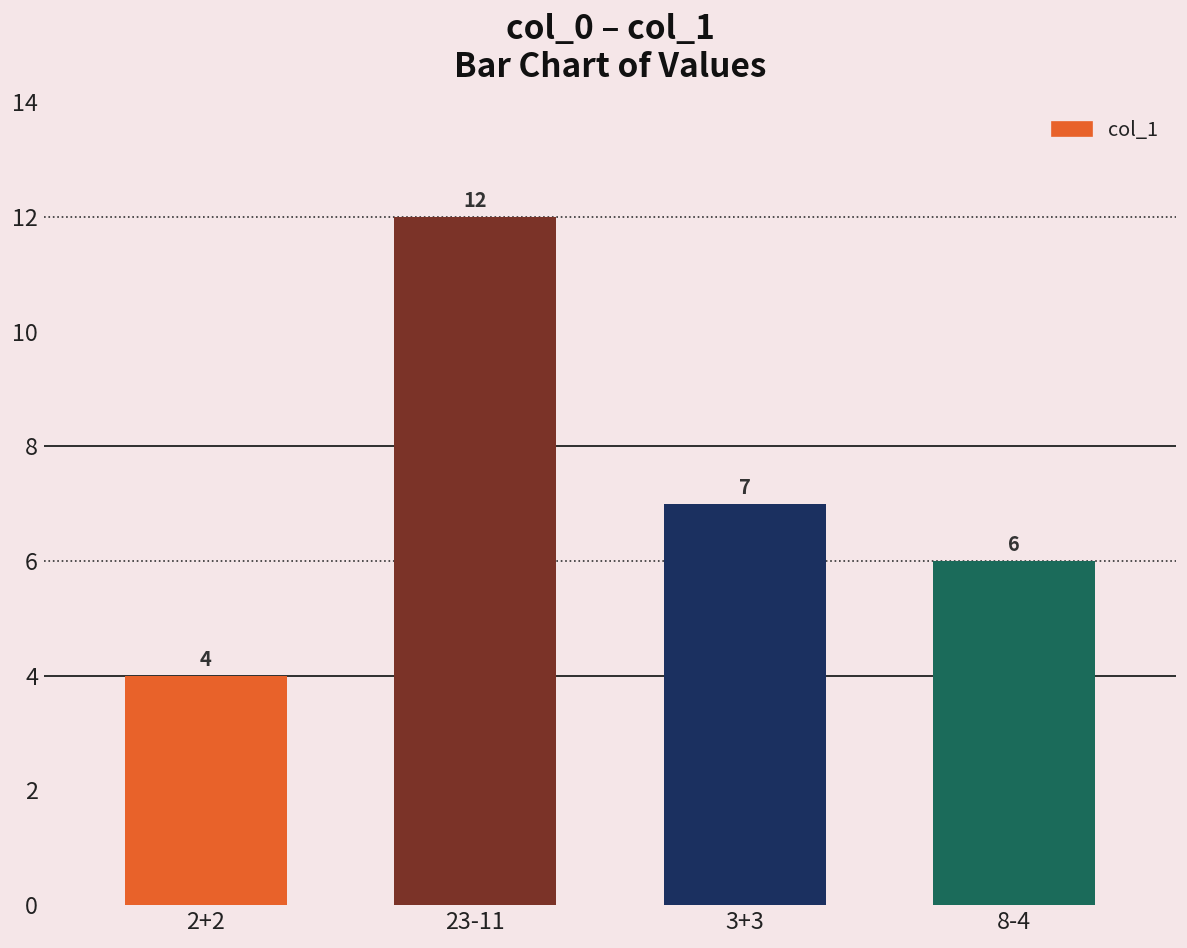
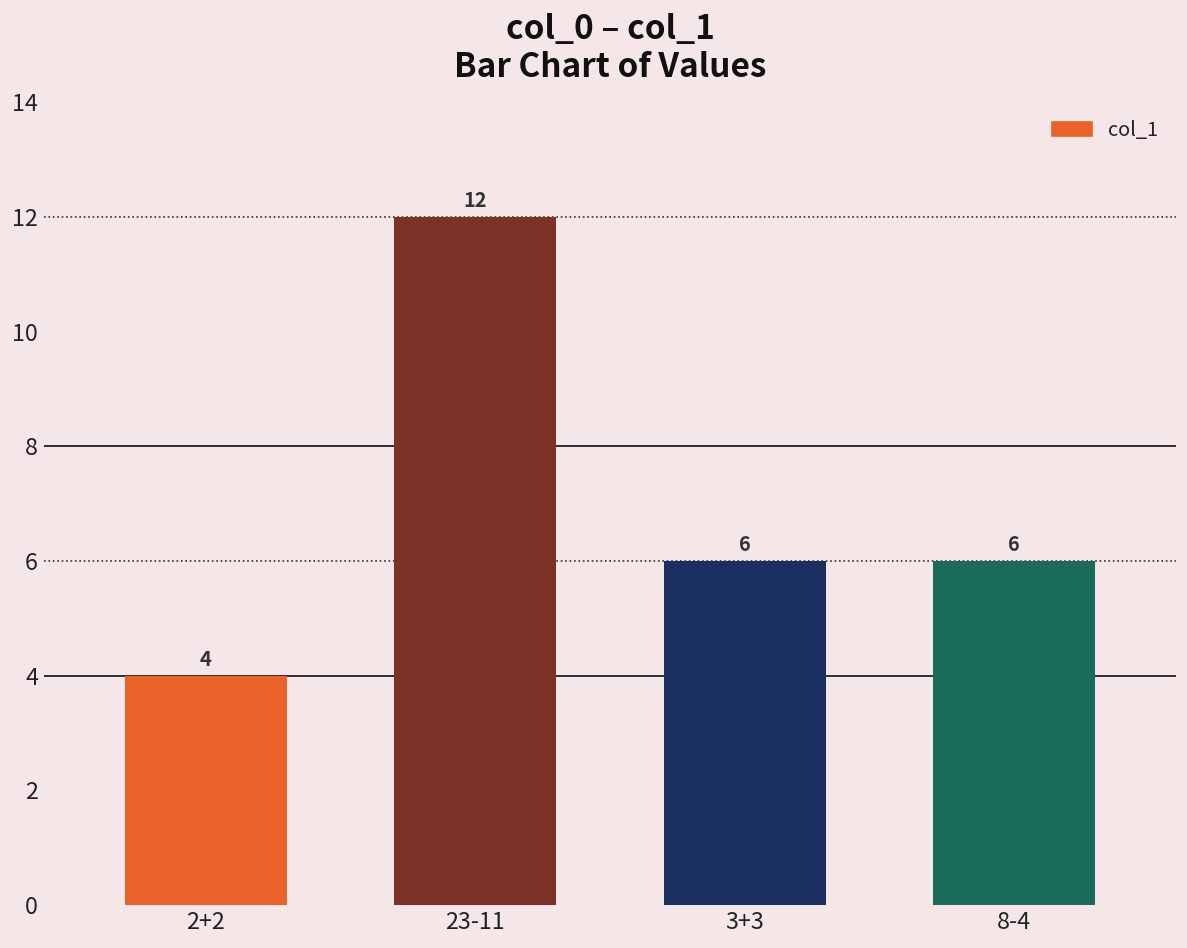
  {
    "2+2": 4,
    "23-11": 12,
-   "3+3": 7,
+   "3+3": 6,
    "8-4": 6
  }
